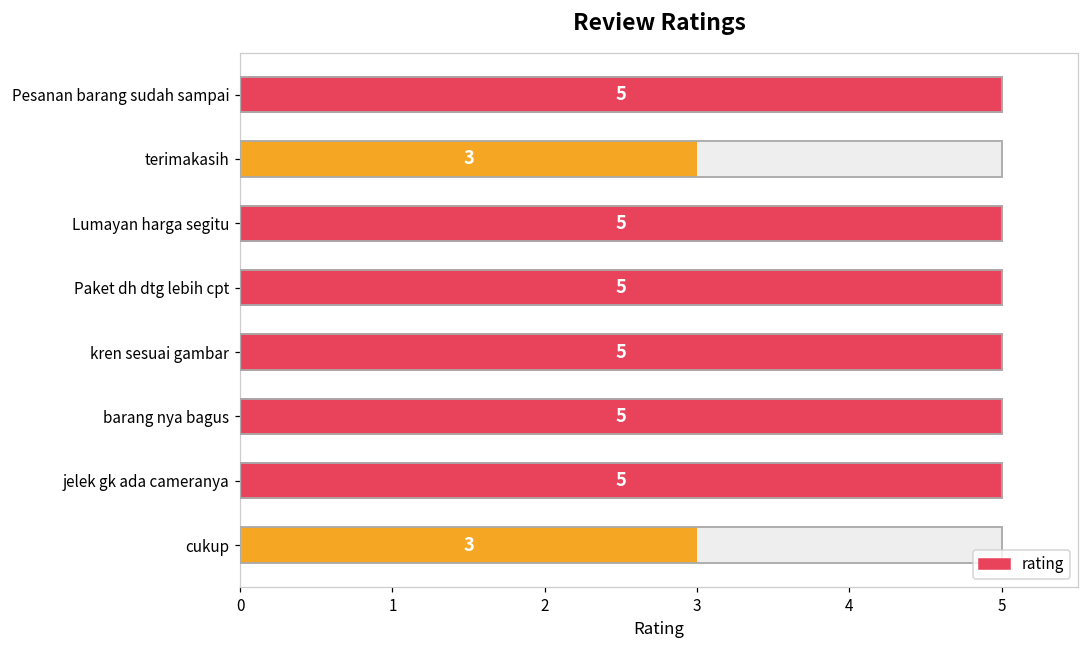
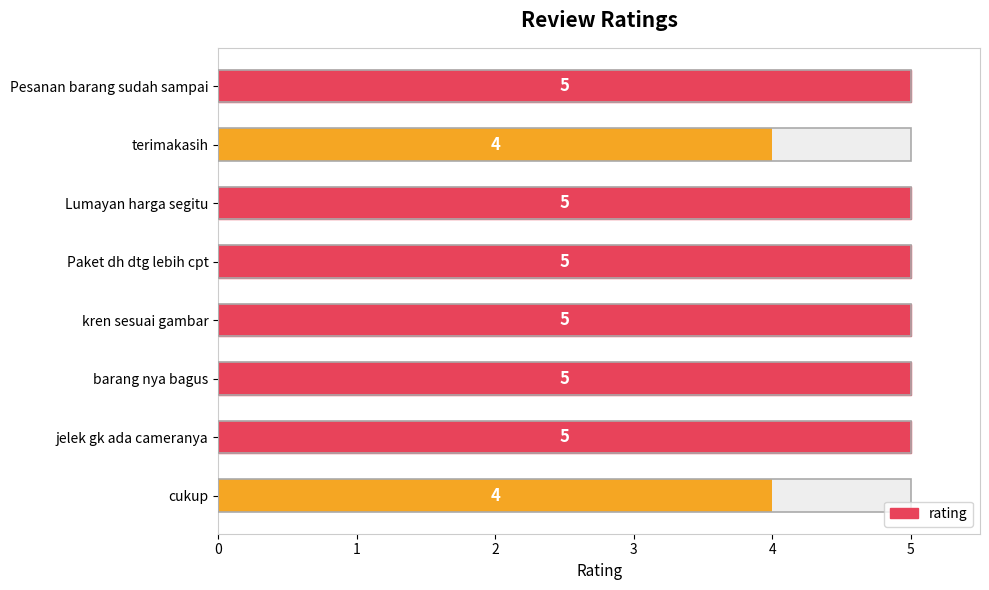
  {
    "rating": {
      "Pesanan barang sudah sampai": 5,
-     "terimakasih": 3,
+     "terimakasih": 4,
      "Lumayan harga segitu": 5,
      "Paket dh dtg lebih cpt": 5,
      "kren sesuai gambar": 5,
      "barang nya bagus": 5,
      "jelek gk ada cameranya": 5,
-     "cukup": 3
+     "cukup": 4
    }
  }
